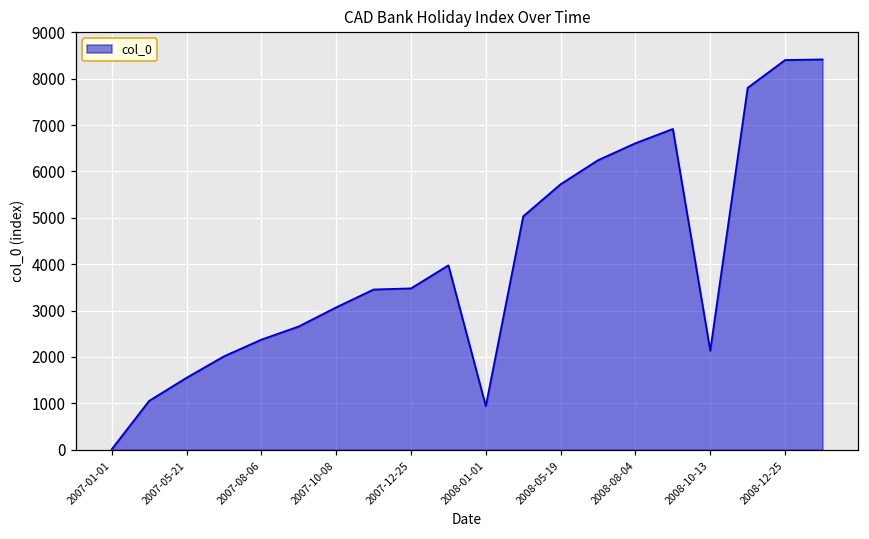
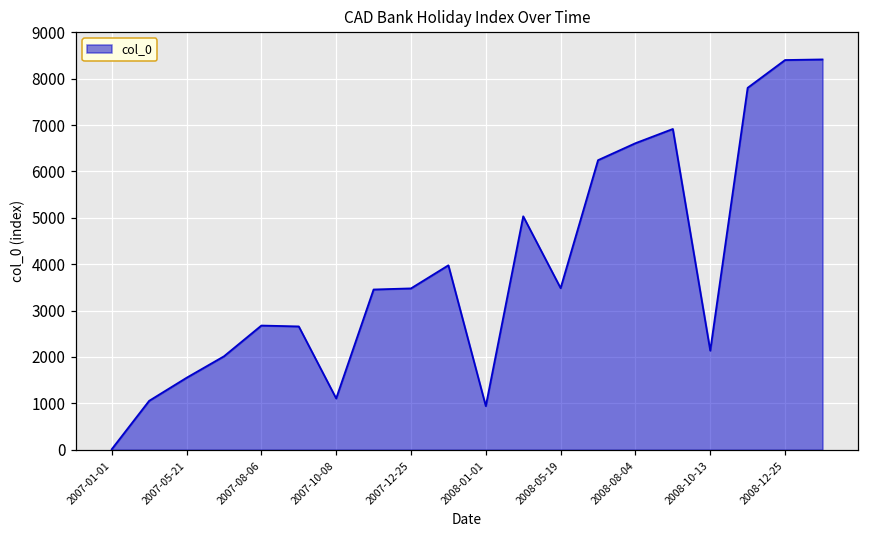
  {
    "2007-01-01": 0,
    "2007-05-21": 1600,
-   "2007-08-06": 2400,
-   "2007-10-08": 3100,
+   "2007-08-06": 2700,
+   "2007-10-08": 1100,
    "2007-12-25": 3500,
    "2008-01-01": 900,
-   "2008-05-19": 5700,
+   "2008-05-19": 3500,
    "2008-08-04": 6600,
    "2008-10-13": 2100,
    "2008-12-25": 8400
  }
